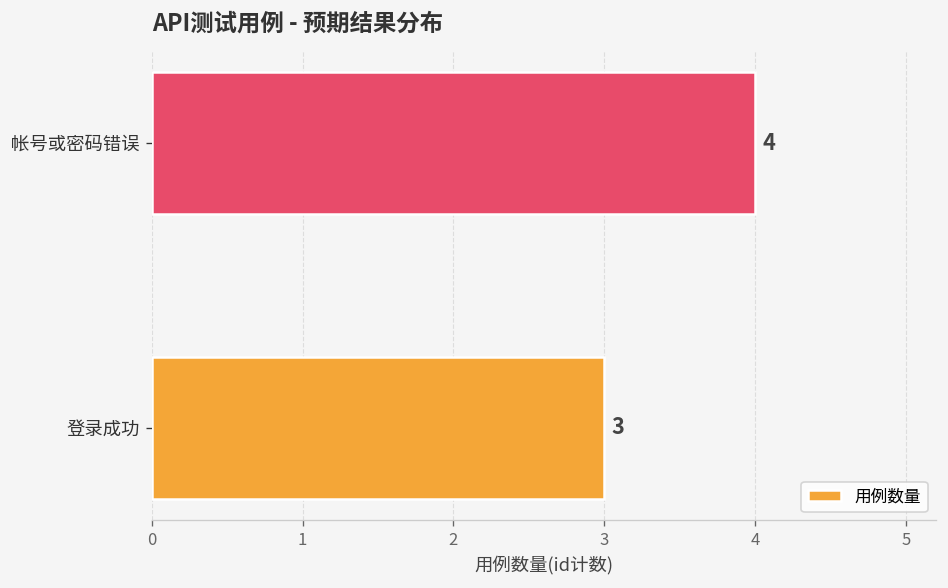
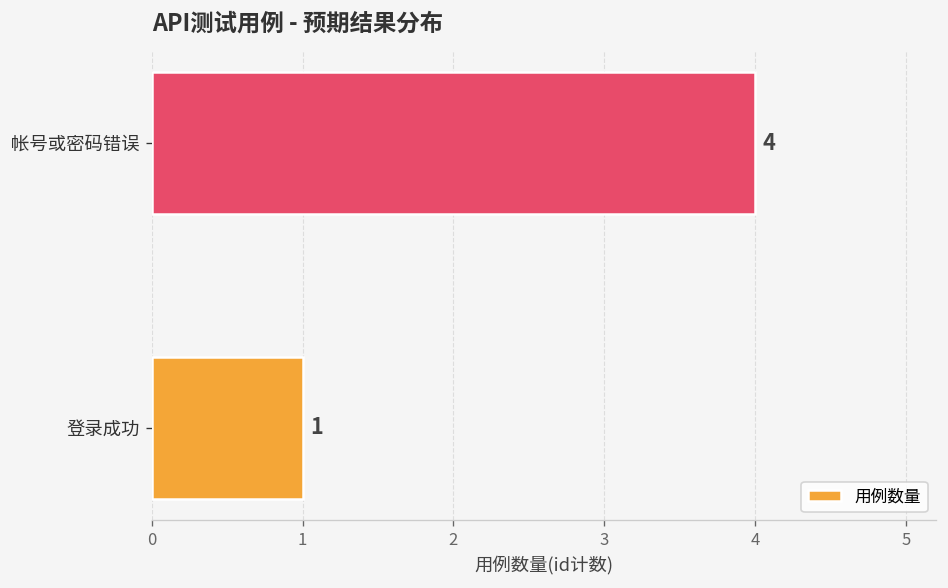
  {
    "帐号或密码错误": 4,
-   "登录成功": 3
+   "登录成功": 1
  }
